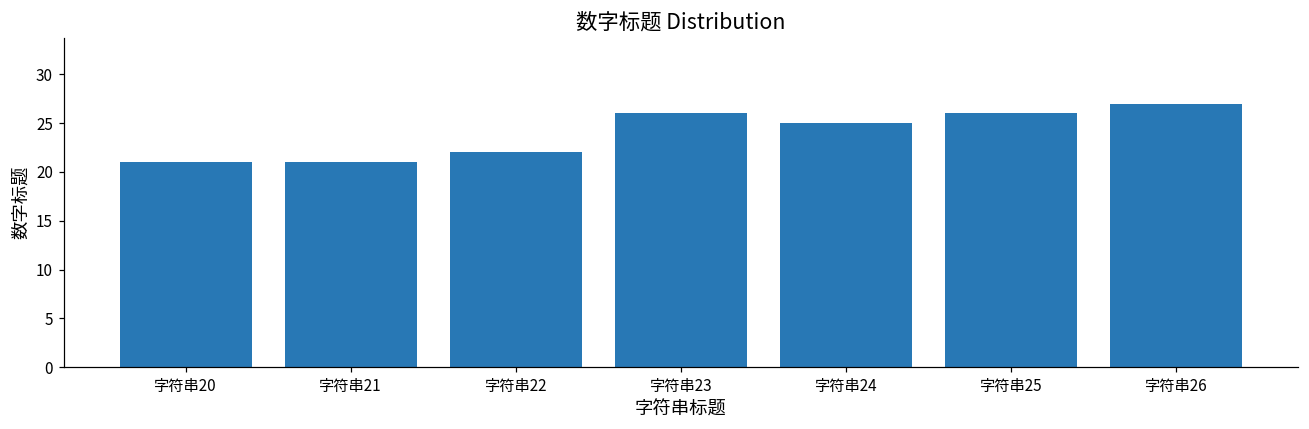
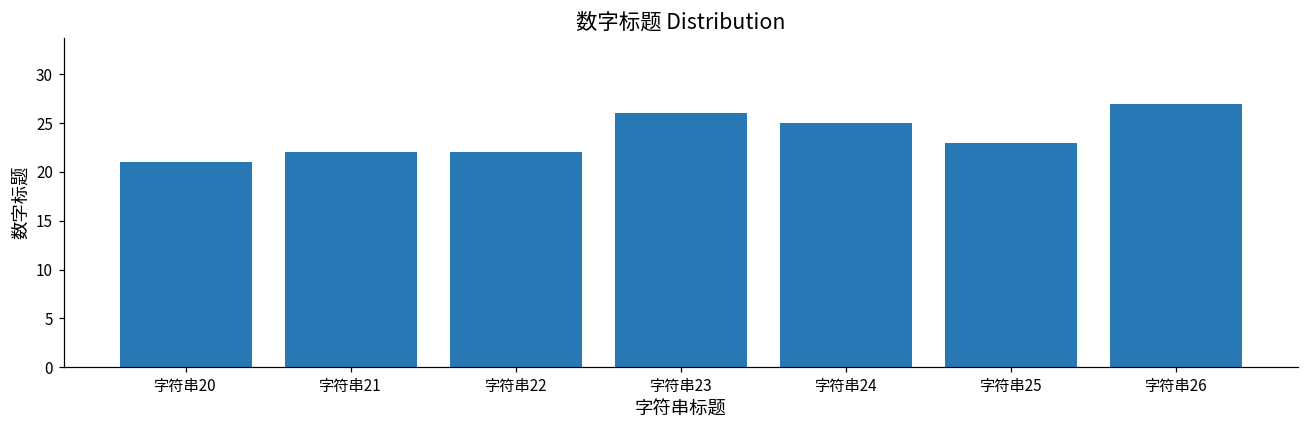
  {
    "字符串20": 21,
-   "字符串21": 21,
+   "字符串21": 22,
    "字符串22": 22,
    "字符串23": 26,
    "字符串24": 25,
-   "字符串25": 26,
+   "字符串25": 23,
    "字符串26": 27
  }
